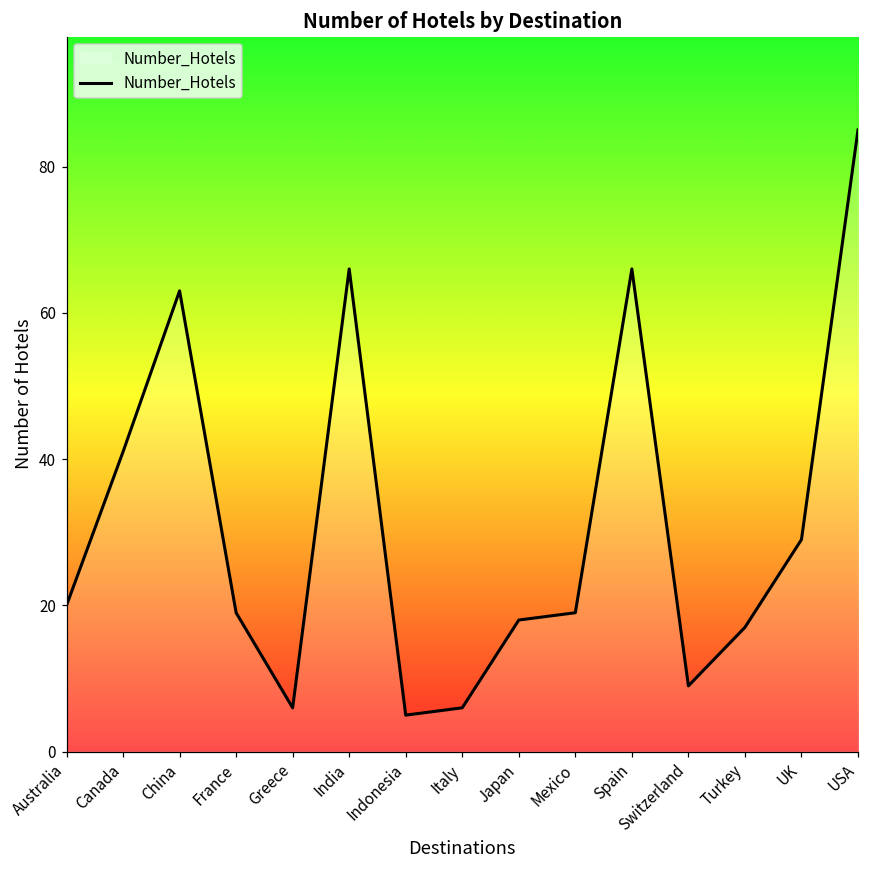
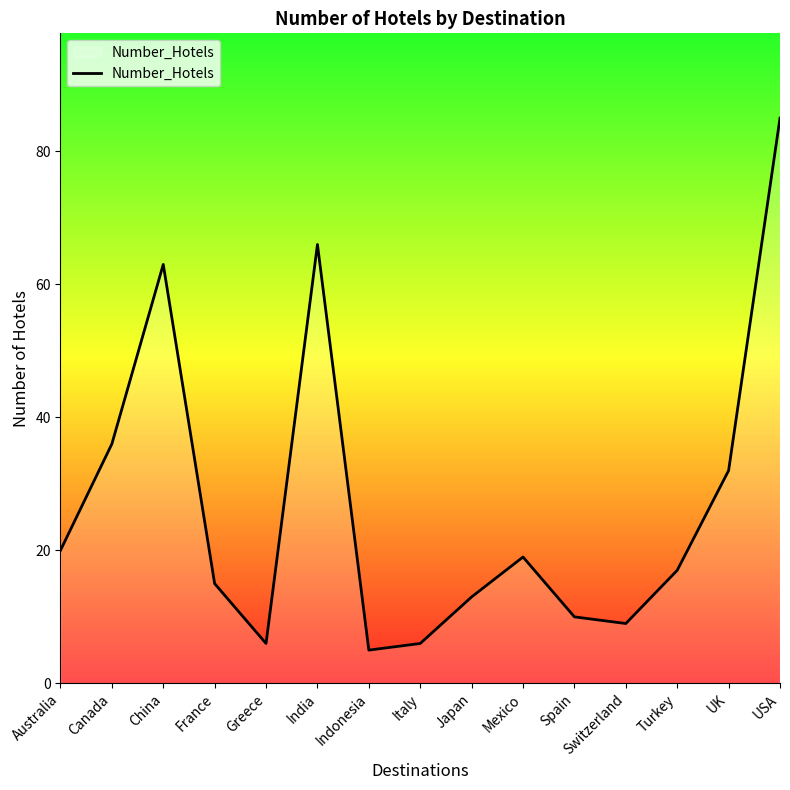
  {
    "Australia": 20,
-   "Canada": 41,
+   "Canada": 36,
    "China": 63,
-   "France": 19,
+   "France": 15,
    "Greece": 6,
    "India": 66,
    "Indonesia": 5,
    "Italy": 6,
-   "Japan": 18,
+   "Japan": 13,
    "Mexico": 19,
-   "Spain": 66,
+   "Spain": 10,
    "Switzerland": 9,
    "Turkey": 17,
-   "UK": 29,
+   "UK": 32,
    "USA": 85
  }
